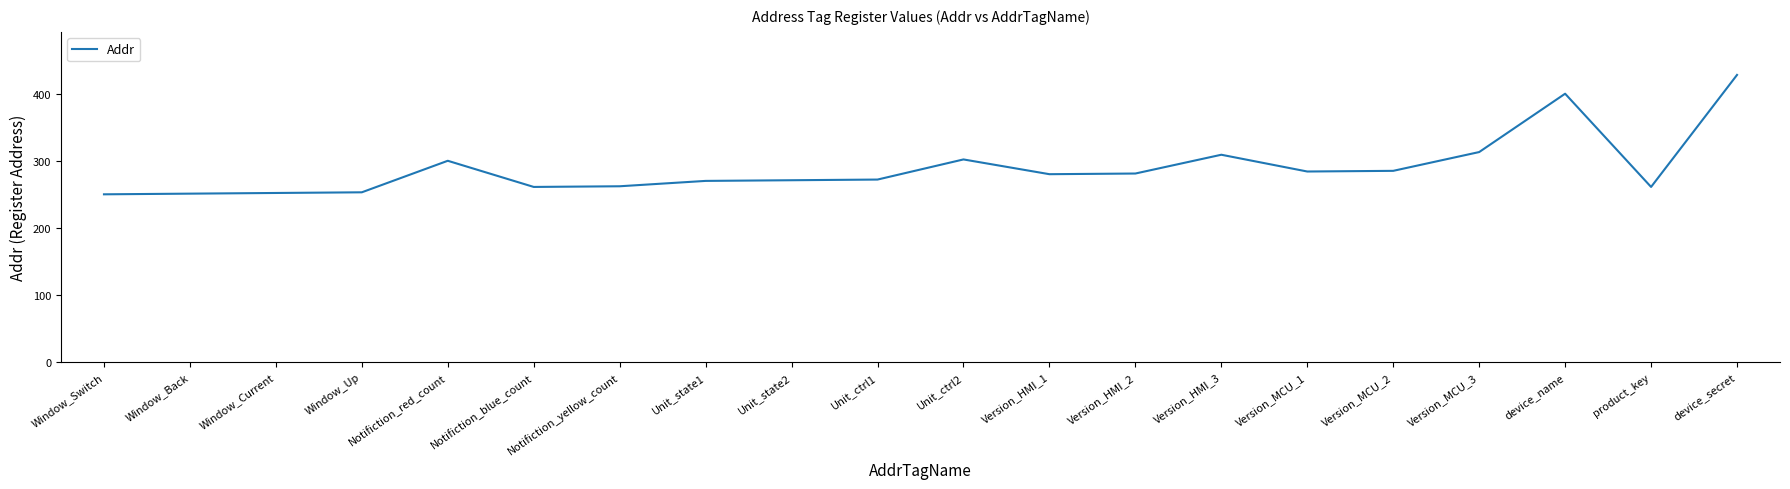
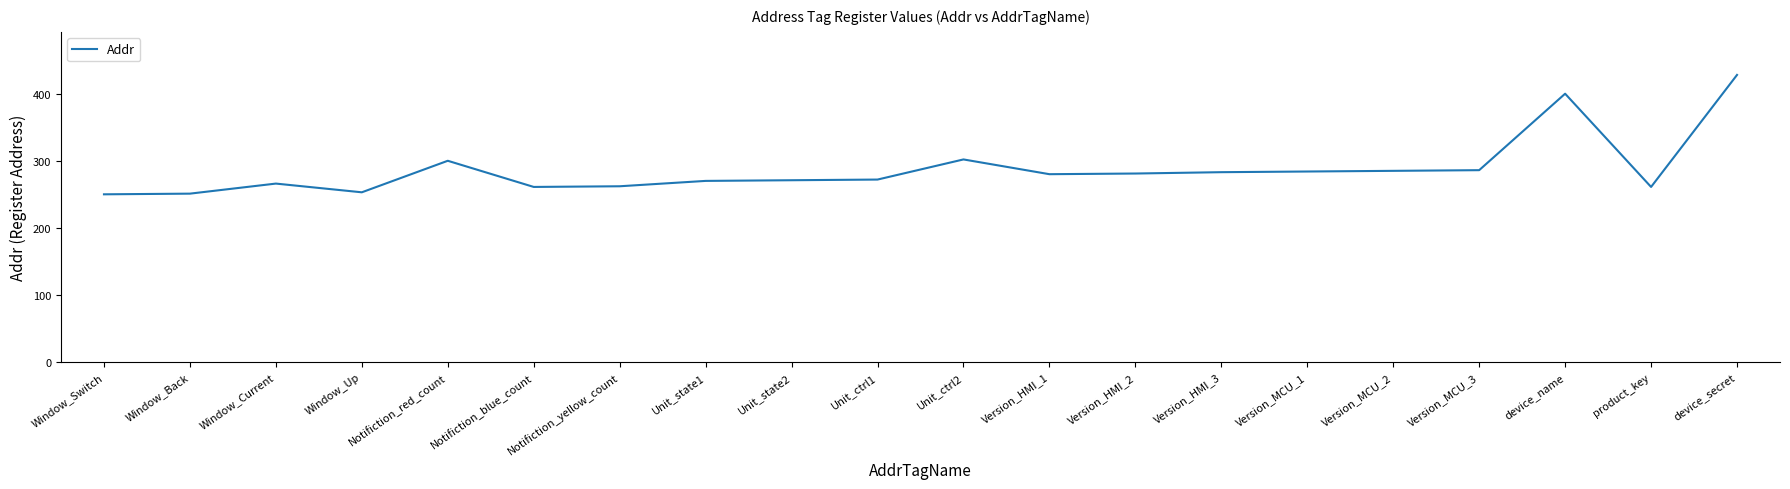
  {
    "Window_Switch": 250,
    "Window_Back": 250,
-   "Window_Current": 250,
+   "Window_Current": 270,
    "Window_Up": 250,
    "Notifiction_red_count": 300,
    "Notifiction_blue_count": 260,
    "Notifiction_yellow_count": 260,
    "Unit_state1": 270,
    "Unit_state2": 270,
    "Unit_ctrl1": 270,
    "Unit_ctrl2": 300,
    "Version_HMI_1": 280,
    "Version_HMI_2": 280,
-   "Version_HMI_3": 310,
+   "Version_HMI_3": 280,
    "Version_MCU_1": 280,
    "Version_MCU_2": 290,
-   "Version_MCU_3": 310,
+   "Version_MCU_3": 290,
    "device_name": 400,
    "product_key": 260,
    "device_secret": 430
  }
